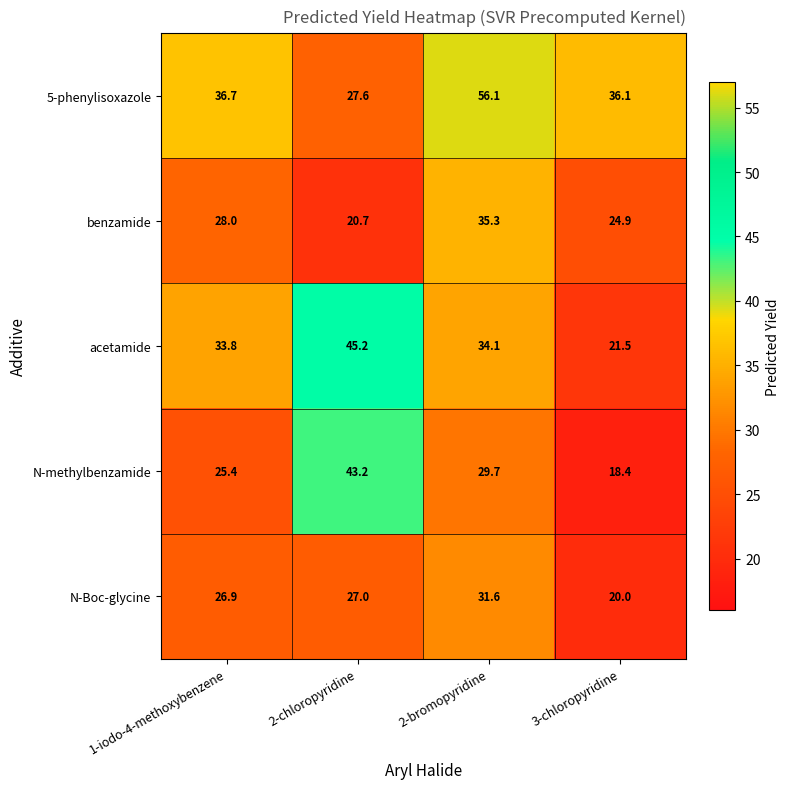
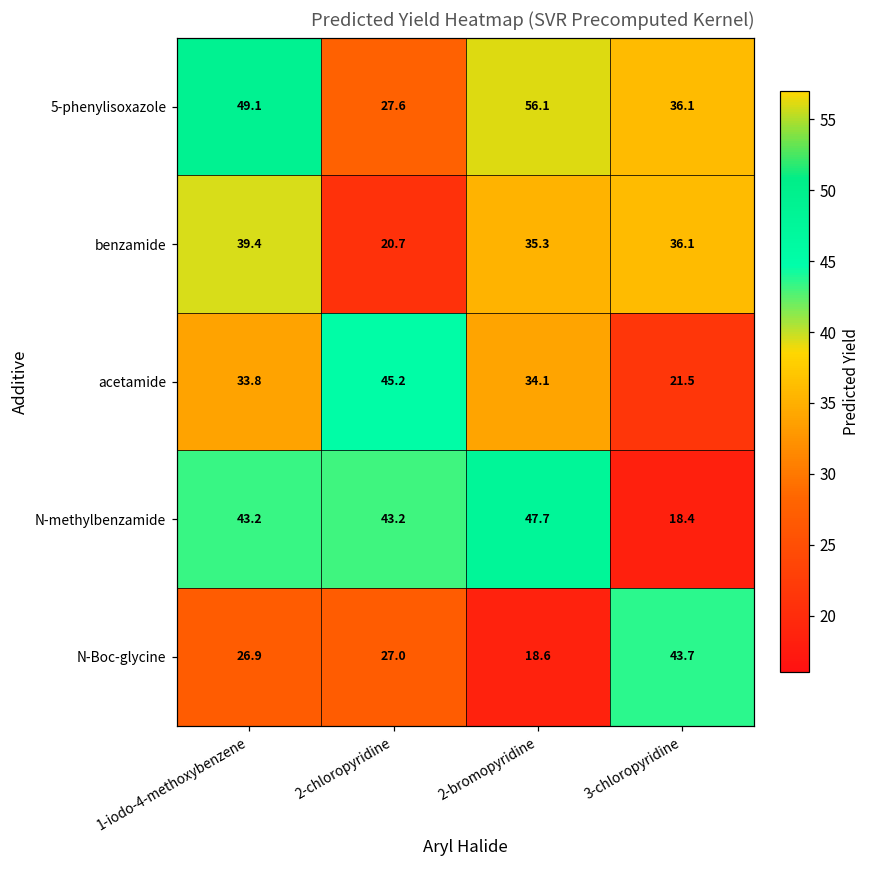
  {
    "5-phenylisoxazole": {
-     "1-iodo-4-methoxybenzene": 36.7,
+     "1-iodo-4-methoxybenzene": 49.1,
      "2-chloropyridine": 27.6,
      "2-bromopyridine": 56.1,
      "3-chloropyridine": 36.1
    },
    "benzamide": {
-     "1-iodo-4-methoxybenzene": 28.0,
+     "1-iodo-4-methoxybenzene": 39.4,
      "2-chloropyridine": 20.7,
      "2-bromopyridine": 35.3,
-     "3-chloropyridine": 24.9
+     "3-chloropyridine": 36.1
    },
    "acetamide": {
      "1-iodo-4-methoxybenzene": 33.8,
      "2-chloropyridine": 45.2,
      "2-bromopyridine": 34.1,
      "3-chloropyridine": 21.5
    },
    "N-methylbenzamide": {
-     "1-iodo-4-methoxybenzene": 25.4,
+     "1-iodo-4-methoxybenzene": 43.2,
      "2-chloropyridine": 43.2,
-     "2-bromopyridine": 29.7,
+     "2-bromopyridine": 47.7,
      "3-chloropyridine": 18.4
    },
    "N-Boc-glycine": {
      "1-iodo-4-methoxybenzene": 26.9,
      "2-chloropyridine": 27.0,
-     "2-bromopyridine": 31.6,
-     "3-chloropyridine": 20.0
+     "2-bromopyridine": 18.6,
+     "3-chloropyridine": 43.7
    }
  }
